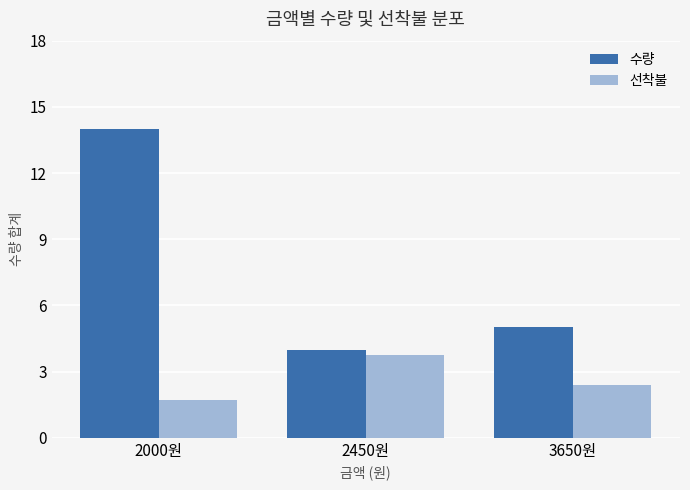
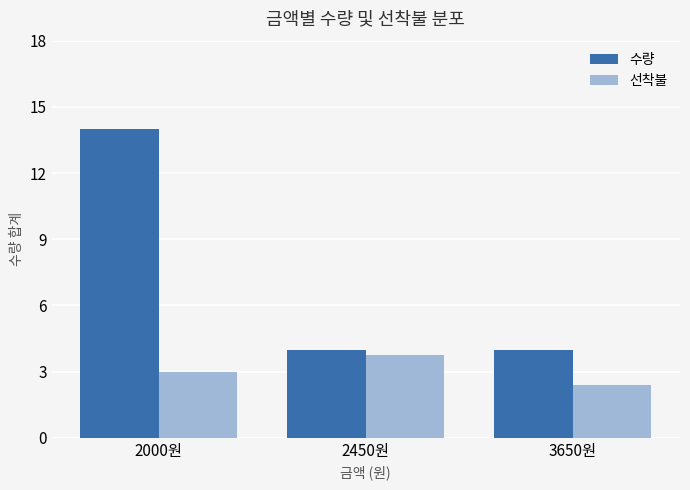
  {
    "수량": {
      "2000원": 14,
      "2450원": 4,
-     "3650원": 5
+     "3650원": 4
    },
    "선착불": {
-     "2000원": 1.7,
+     "2000원": 3.0,
      "2450원": 3.8,
      "3650원": 2.4
    }
  }
